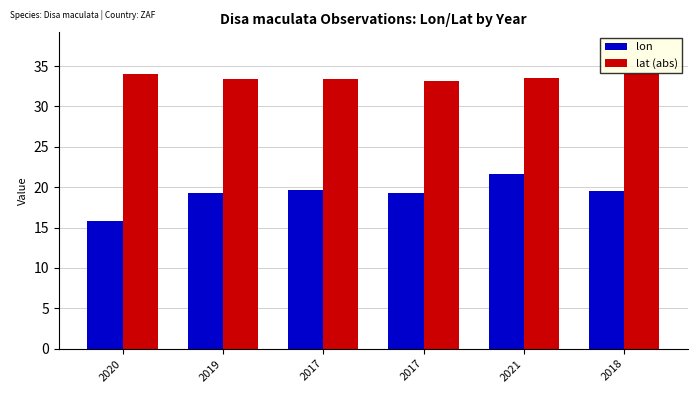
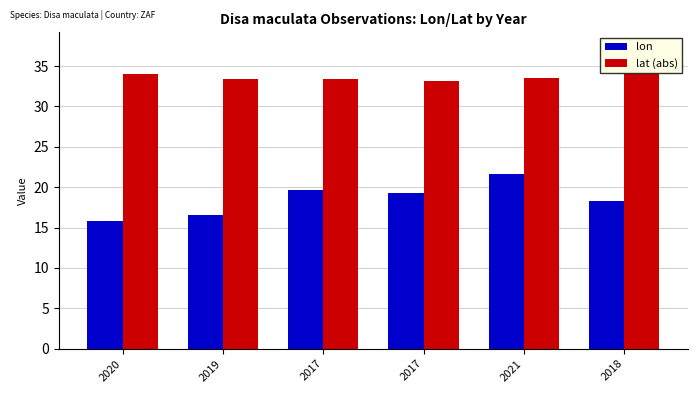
  {
    "lon": {
      "2020": 16,
-     "2019": 19,
+     "2019": 17,
      "2021": 22,
-     "2018": 20
+     "2018": 18
    },
    "lat (abs)": {
      "2020": 34,
      "2019": 33,
      "2021": 33,
      "2018": 34
    }
  }
